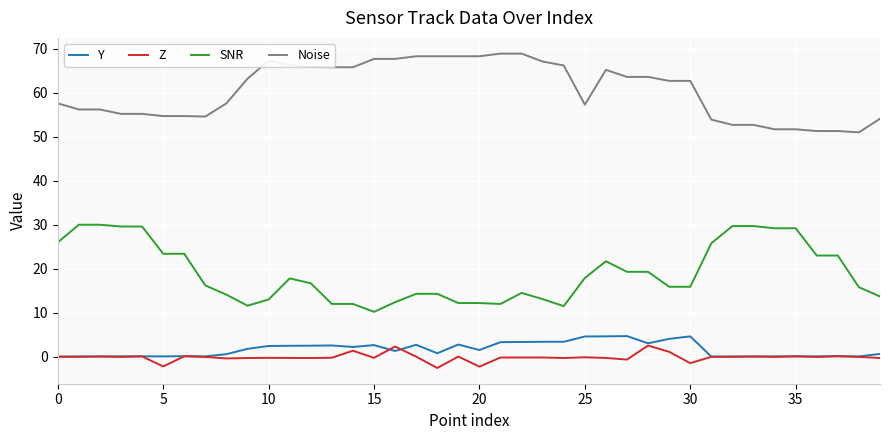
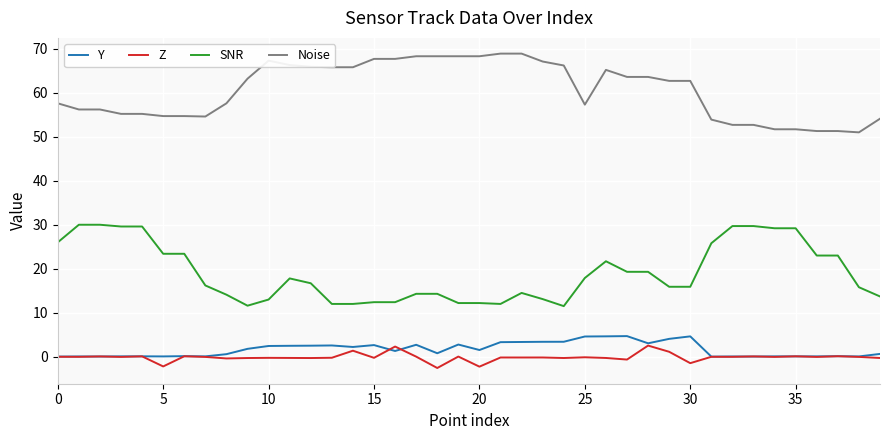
  {
    "Y": {
      "5": 0,
      "10": 2,
      "15": 3,
      "20": 2,
      "25": 5,
      "30": 5
    },
    "Z": {
      "5": -2,
      "10": 0,
      "15": 0,
      "20": -2,
      "25": 0,
      "30": -1
    },
    "SNR": {
      "0": 26,
      "5": 23,
      "10": 13,
-     "15": 10,
+     "15": 12,
      "20": 12,
      "25": 18,
      "30": 16,
      "35": 29
    },
    "Noise": {
      "0": 58,
      "5": 55,
      "15": 68,
      "20": 68,
      "25": 57,
      "30": 63,
      "35": 52
    }
  }
